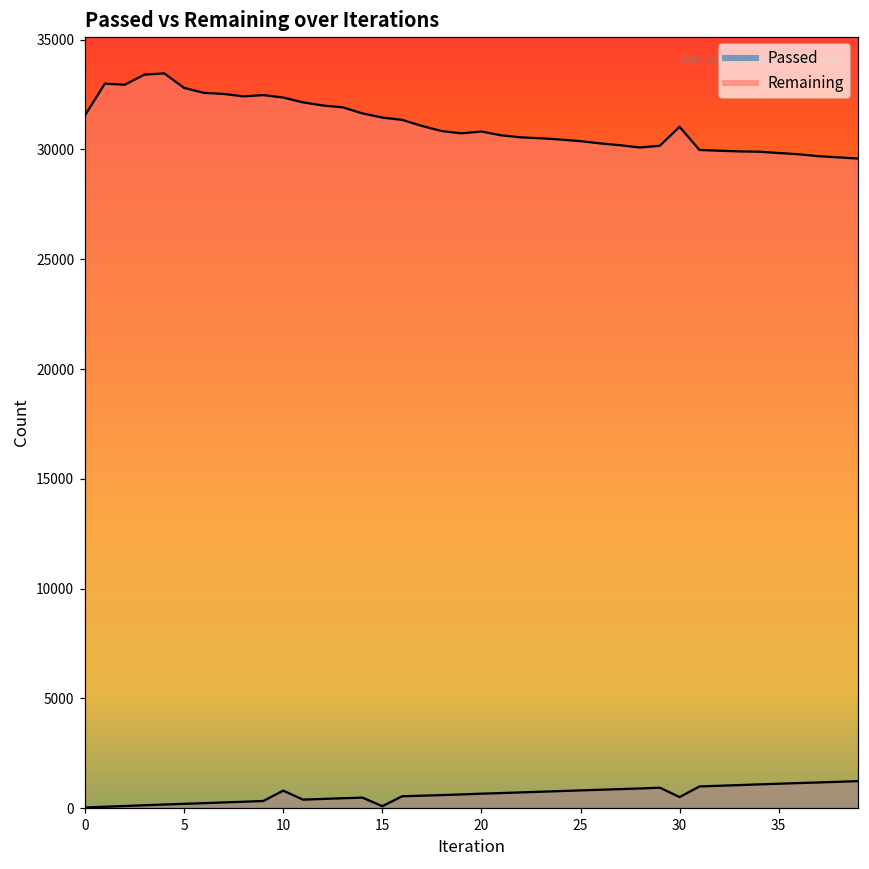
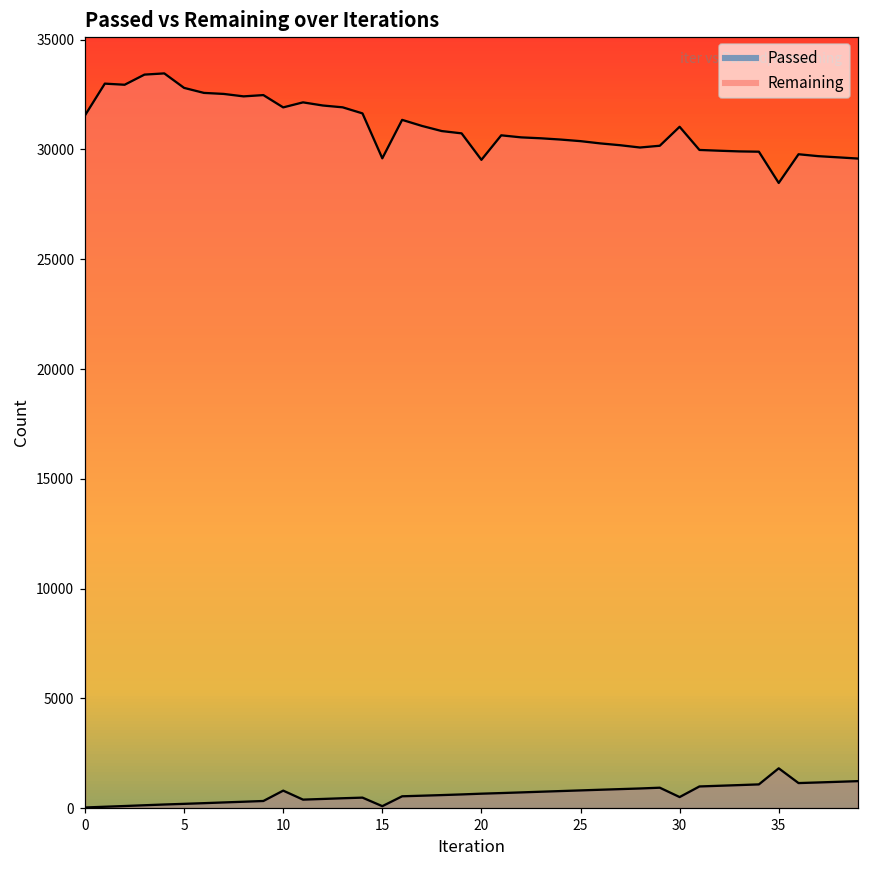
  {
    "Passed": {
      "0": 0,
      "5": 200,
      "10": 800,
      "15": 100,
      "20": 700,
      "25": 800,
      "30": 500,
-     "35": 1100
+     "35": 1800
    },
    "Remaining": {
      "0": 31600,
      "5": 32800,
-     "10": 32400,
-     "15": 31500,
-     "20": 30800,
+     "10": 31900,
+     "15": 29600,
+     "20": 29500,
      "25": 30400,
      "30": 31000,
-     "35": 29800
+     "35": 28500
    }
  }
